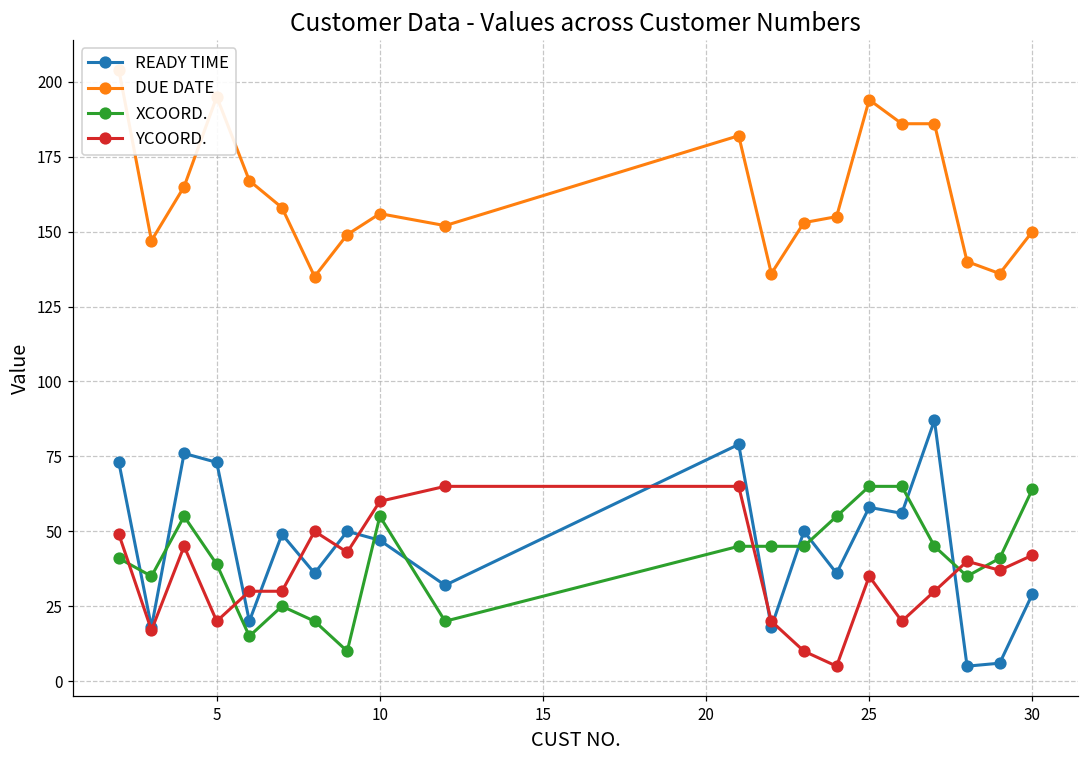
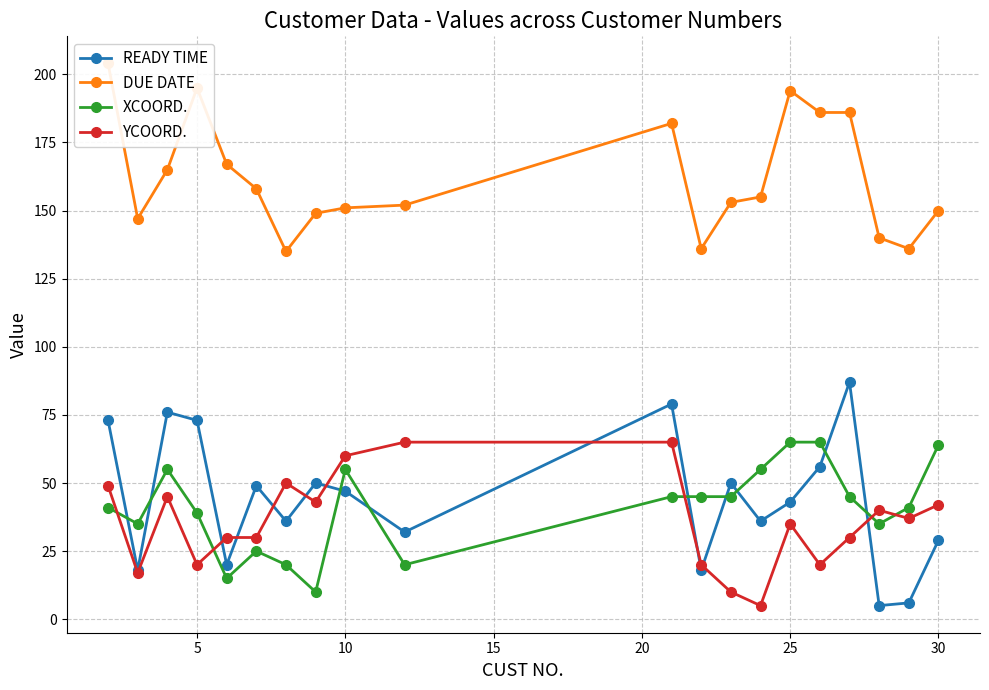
  {
    "READY TIME": {
      "5": 73,
      "10": 47,
-     "25": 58,
+     "25": 43,
      "30": 29
    },
    "DUE DATE": {
-     "10": 156,
+     "10": 151,
      "25": 194,
      "30": 150
    },
    "XCOORD.": {
      "5": 39,
      "10": 55,
      "25": 65,
      "30": 64
    },
    "YCOORD.": {
      "5": 20,
      "10": 60,
      "25": 35,
      "30": 42
    }
  }
